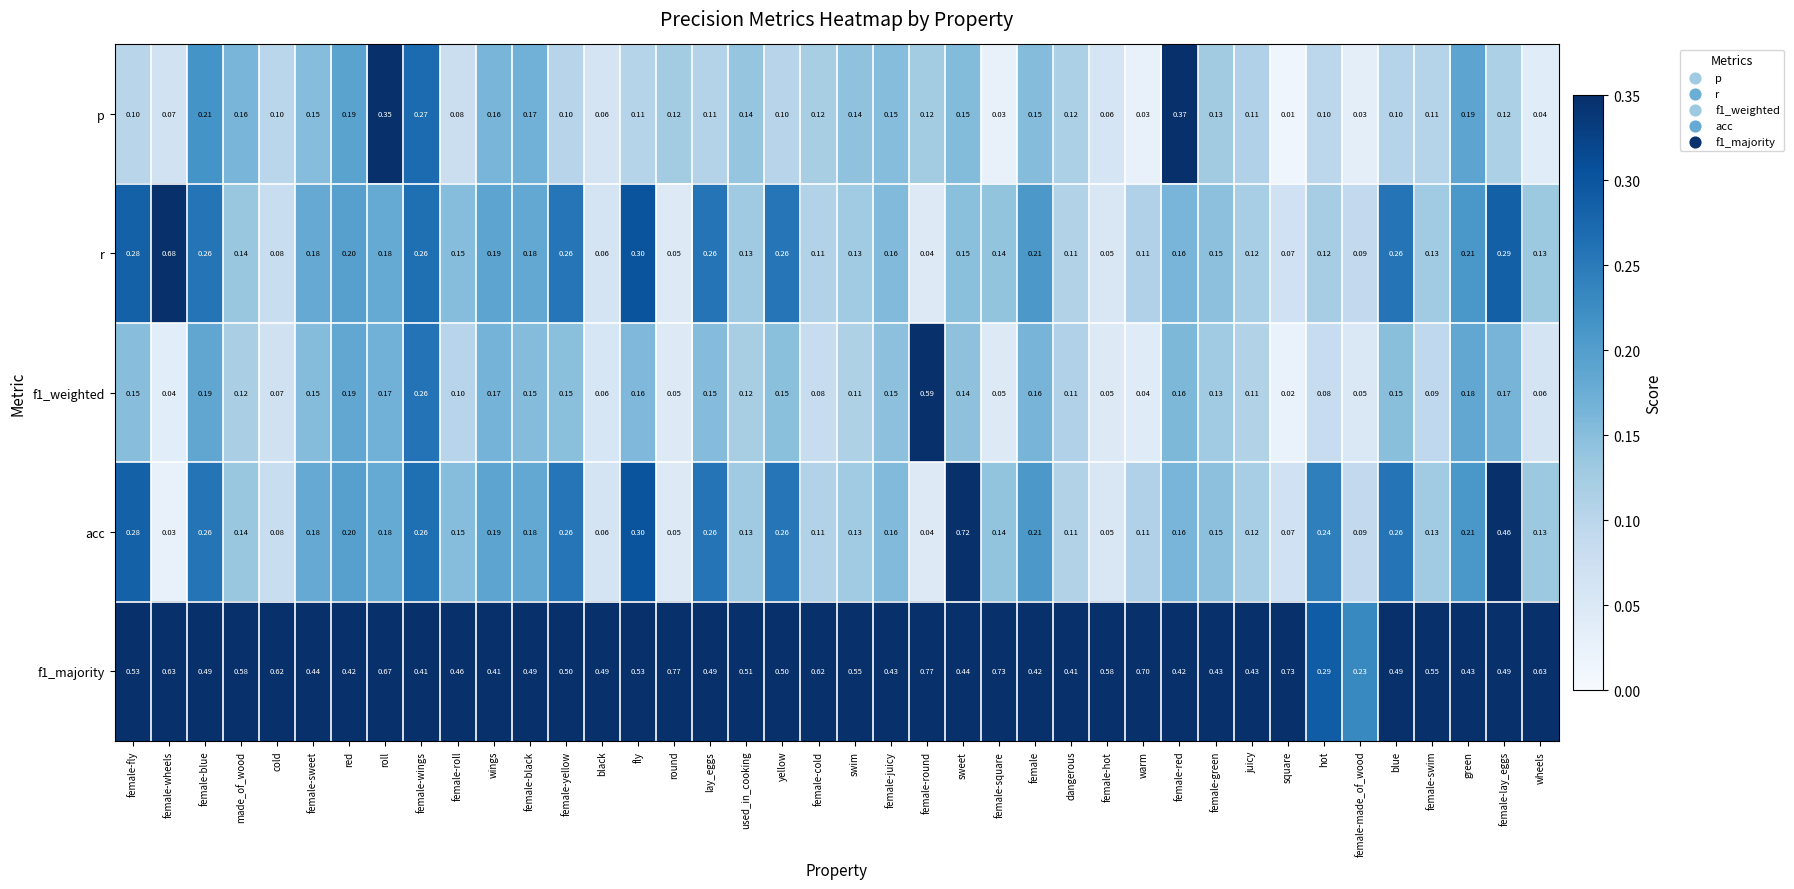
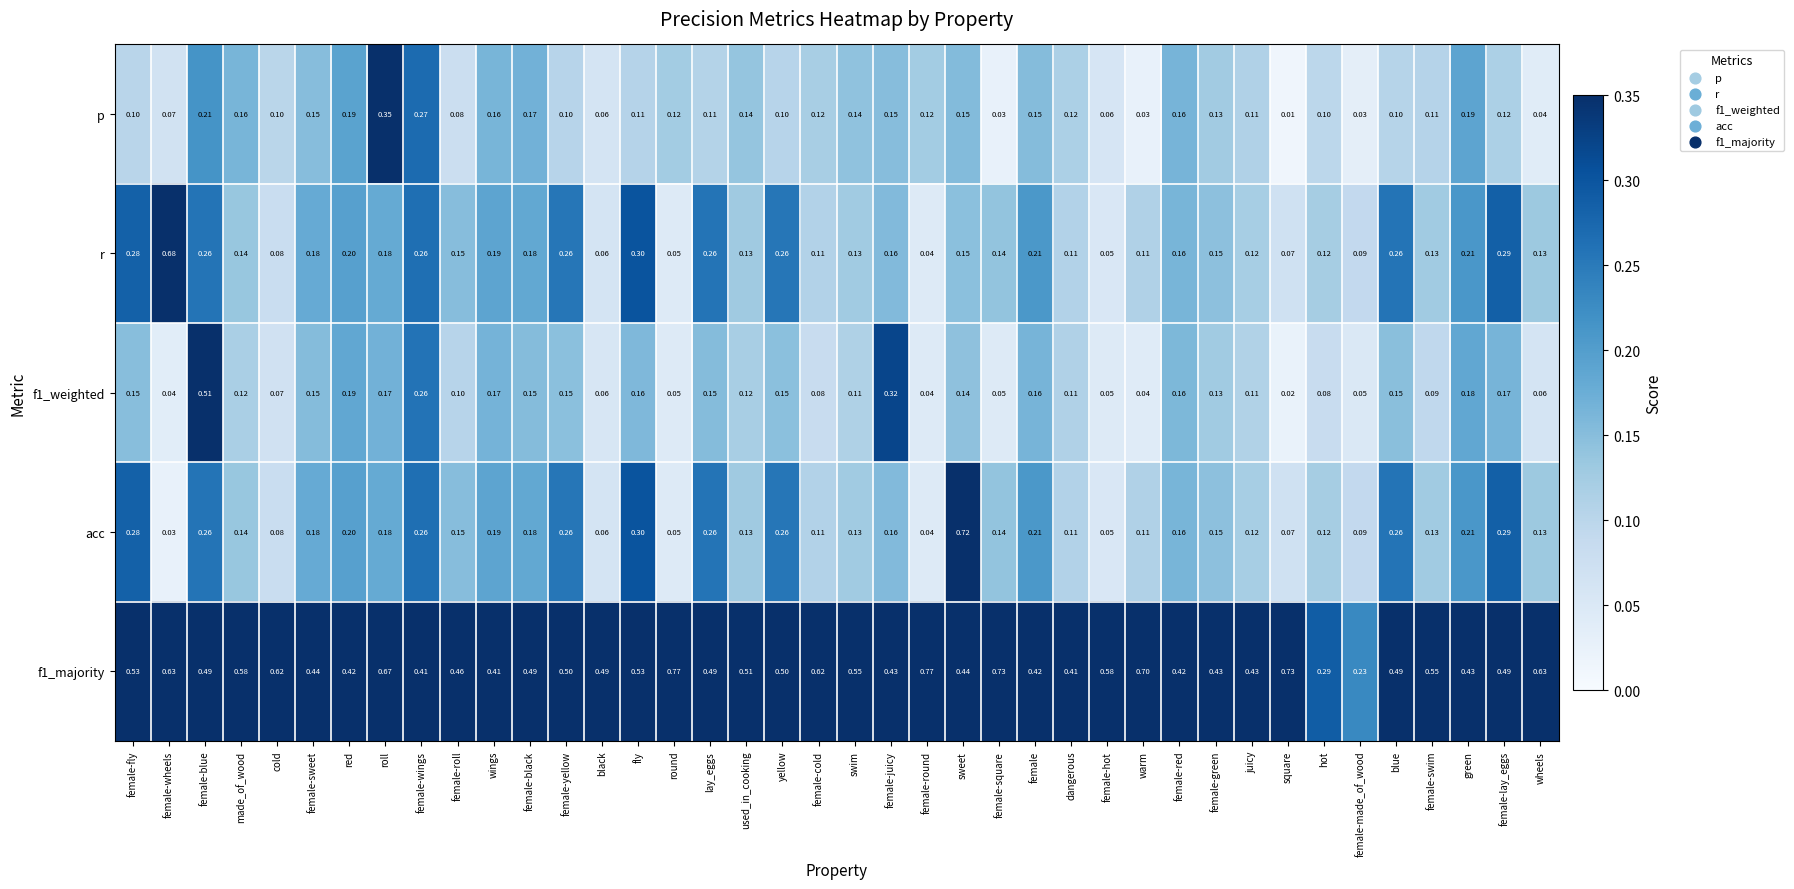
  {
    "p": {
      "female-fly": 0.10,
      "female-wheels": 0.07,
      "female-blue": 0.21,
      "made_of_wood": 0.16,
      "cold": 0.10,
      "female-sweet": 0.15,
      "red": 0.19,
      "roll": 0.35,
      "female-wings": 0.27,
      "female-roll": 0.08,
      "wings": 0.16,
      "female-black": 0.17,
      "female-yellow": 0.10,
      "black": 0.06,
      "fly": 0.11,
      "round": 0.12,
      "lay_eggs": 0.11,
      "used_in_cooking": 0.14,
      "yellow": 0.10,
      "female-cold": 0.12,
      "swim": 0.14,
      "female-juicy": 0.15,
      "female-round": 0.12,
      "sweet": 0.15,
      "female-square": 0.03,
      "female": 0.15,
      "dangerous": 0.12,
      "female-hot": 0.06,
      "warm": 0.03,
-     "female-red": 0.37,
+     "female-red": 0.16,
      "female-green": 0.13,
      "juicy": 0.11,
      "square": 0.01,
      "hot": 0.10,
      "female-made_of_wood": 0.03,
      "blue": 0.10,
      "female-swim": 0.11,
      "green": 0.19,
      "female-lay_eggs": 0.12,
      "wheels": 0.04
    },
    "r": {
      "female-fly": 0.28,
      "female-wheels": 0.68,
      "female-blue": 0.26,
      "made_of_wood": 0.14,
      "cold": 0.08,
      "female-sweet": 0.18,
      "red": 0.20,
      "roll": 0.18,
      "female-wings": 0.26,
      "female-roll": 0.15,
      "wings": 0.19,
      "female-black": 0.18,
      "female-yellow": 0.26,
      "black": 0.06,
      "fly": 0.30,
      "round": 0.05,
      "lay_eggs": 0.26,
      "used_in_cooking": 0.13,
      "yellow": 0.26,
      "female-cold": 0.11,
      "swim": 0.13,
      "female-juicy": 0.16,
      "female-round": 0.04,
      "sweet": 0.15,
      "female-square": 0.14,
      "female": 0.21,
      "dangerous": 0.11,
      "female-hot": 0.05,
      "warm": 0.11,
      "female-red": 0.16,
      "female-green": 0.15,
      "juicy": 0.12,
      "square": 0.07,
      "hot": 0.12,
      "female-made_of_wood": 0.09,
      "blue": 0.26,
      "female-swim": 0.13,
      "green": 0.21,
      "female-lay_eggs": 0.29,
      "wheels": 0.13
    },
    "f1_weighted": {
      "female-fly": 0.15,
      "female-wheels": 0.04,
-     "female-blue": 0.19,
+     "female-blue": 0.51,
      "made_of_wood": 0.12,
      "cold": 0.07,
      "female-sweet": 0.15,
      "red": 0.19,
      "roll": 0.17,
      "female-wings": 0.26,
      "female-roll": 0.10,
      "wings": 0.17,
      "female-black": 0.15,
      "female-yellow": 0.15,
      "black": 0.06,
      "fly": 0.16,
      "round": 0.05,
      "lay_eggs": 0.15,
      "used_in_cooking": 0.12,
      "yellow": 0.15,
      "female-cold": 0.08,
      "swim": 0.11,
-     "female-juicy": 0.15,
-     "female-round": 0.59,
+     "female-juicy": 0.32,
+     "female-round": 0.04,
      "sweet": 0.14,
      "female-square": 0.05,
      "female": 0.16,
      "dangerous": 0.11,
      "female-hot": 0.05,
      "warm": 0.04,
      "female-red": 0.16,
      "female-green": 0.13,
      "juicy": 0.11,
      "square": 0.02,
      "hot": 0.08,
      "female-made_of_wood": 0.05,
      "blue": 0.15,
      "female-swim": 0.09,
      "green": 0.18,
      "female-lay_eggs": 0.17,
      "wheels": 0.06
    },
    "acc": {
      "female-fly": 0.28,
      "female-wheels": 0.03,
      "female-blue": 0.26,
      "made_of_wood": 0.14,
      "cold": 0.08,
      "female-sweet": 0.18,
      "red": 0.20,
      "roll": 0.18,
      "female-wings": 0.26,
      "female-roll": 0.15,
      "wings": 0.19,
      "female-black": 0.18,
      "female-yellow": 0.26,
      "black": 0.06,
      "fly": 0.30,
      "round": 0.05,
      "lay_eggs": 0.26,
      "used_in_cooking": 0.13,
      "yellow": 0.26,
      "female-cold": 0.11,
      "swim": 0.13,
      "female-juicy": 0.16,
      "female-round": 0.04,
      "sweet": 0.72,
      "female-square": 0.14,
      "female": 0.21,
      "dangerous": 0.11,
      "female-hot": 0.05,
      "warm": 0.11,
      "female-red": 0.16,
      "female-green": 0.15,
      "juicy": 0.12,
      "square": 0.07,
-     "hot": 0.24,
+     "hot": 0.12,
      "female-made_of_wood": 0.09,
      "blue": 0.26,
      "female-swim": 0.13,
      "green": 0.21,
-     "female-lay_eggs": 0.46,
+     "female-lay_eggs": 0.29,
      "wheels": 0.13
    },
    "f1_majority": {
      "female-fly": 0.53,
      "female-wheels": 0.63,
      "female-blue": 0.49,
      "made_of_wood": 0.58,
      "cold": 0.62,
      "female-sweet": 0.44,
      "red": 0.42,
      "roll": 0.67,
      "female-wings": 0.41,
      "female-roll": 0.46,
      "wings": 0.41,
      "female-black": 0.49,
      "female-yellow": 0.50,
      "black": 0.49,
      "fly": 0.53,
      "round": 0.77,
      "lay_eggs": 0.49,
      "used_in_cooking": 0.51,
      "yellow": 0.50,
      "female-cold": 0.62,
      "swim": 0.55,
      "female-juicy": 0.43,
      "female-round": 0.77,
      "sweet": 0.44,
      "female-square": 0.73,
      "female": 0.42,
      "dangerous": 0.41,
      "female-hot": 0.58,
      "warm": 0.70,
      "female-red": 0.42,
      "female-green": 0.43,
      "juicy": 0.43,
      "square": 0.73,
      "hot": 0.29,
      "female-made_of_wood": 0.23,
      "blue": 0.49,
      "female-swim": 0.55,
      "green": 0.43,
      "female-lay_eggs": 0.49,
      "wheels": 0.63
    }
  }
